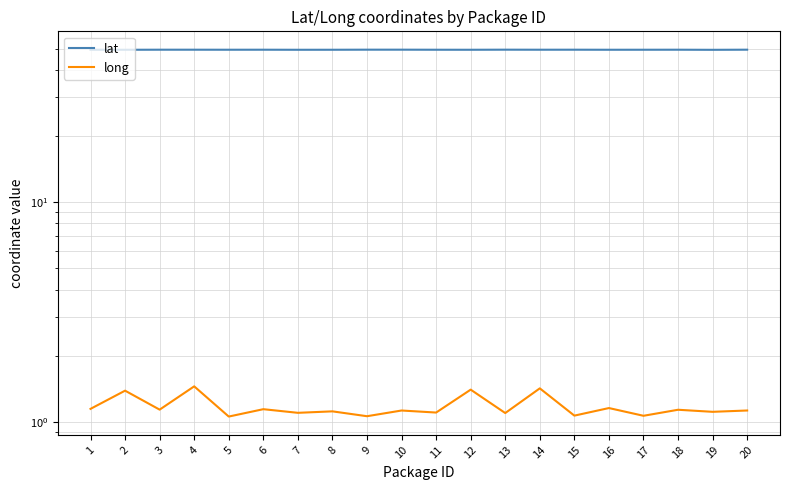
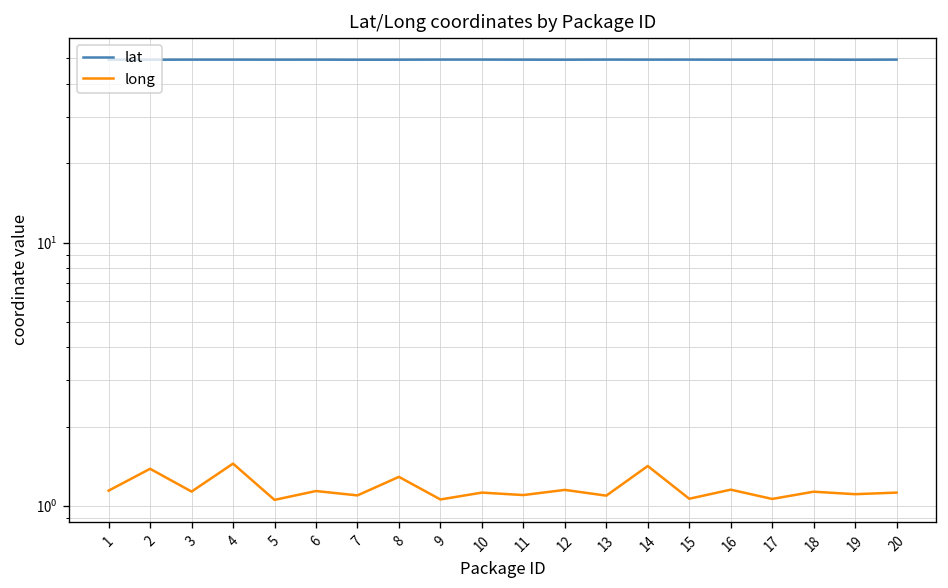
  {
    "lat": {
      "3": 49,
      "4": 49,
      "5": 49,
      "6": 49,
      "7": 49,
      "8": 49,
      "9": 49,
      "10": 49,
      "11": 49,
      "12": 49,
      "13": 49,
      "14": 49,
      "15": 49,
      "16": 49,
      "17": 49,
      "18": 49,
      "19": 49,
      "20": 49
    },
    "long": {
      "1": 1.1,
      "2": 1.4,
      "3": 1.1,
      "4": 1.5,
      "5": 1.1,
      "6": 1.1,
      "7": 1.1,
-     "8": 1.1,
+     "8": 1.3,
      "9": 1.1,
      "10": 1.1,
      "11": 1.1,
-     "12": 1.4,
+     "12": 1.2,
      "13": 1.1,
      "14": 1.4,
      "15": 1.1,
      "16": 1.2,
      "17": 1.1,
      "18": 1.1,
      "19": 1.1,
      "20": 1.1
    }
  }
